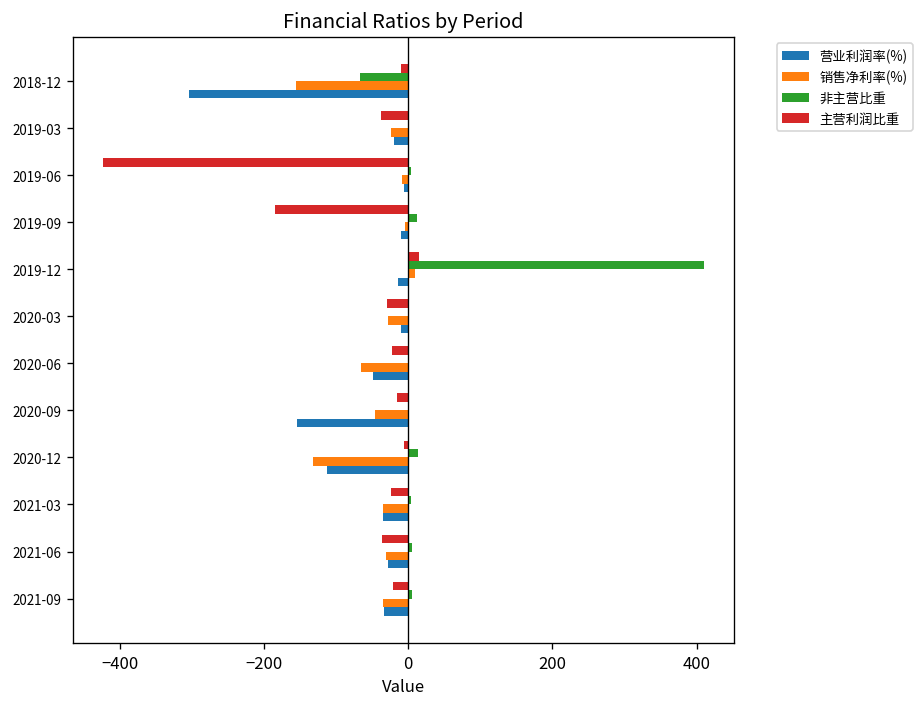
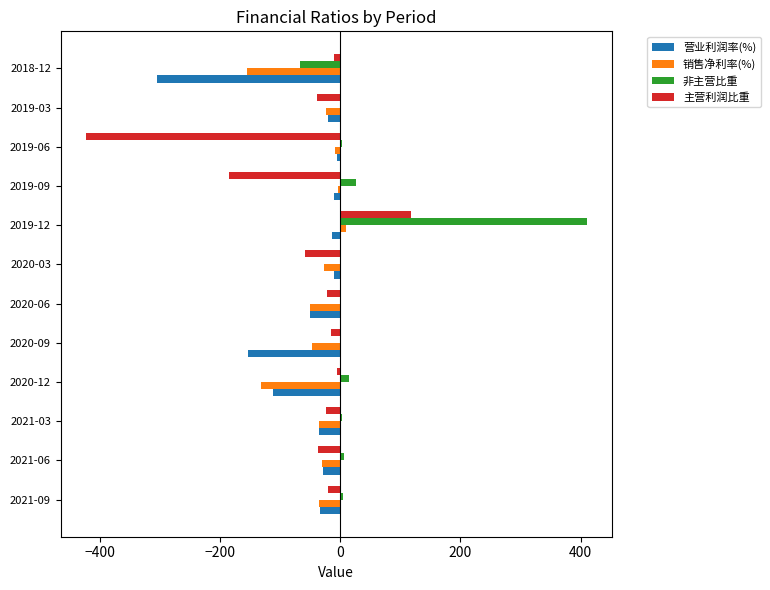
  {
    "营业利润率(%)": {
      "2018-12": -300,
      "2019-03": -20,
      "2019-06": -10,
      "2019-09": -10,
      "2019-12": -10,
      "2020-03": -10,
      "2020-06": -50,
      "2020-09": -150,
      "2020-12": -110,
      "2021-03": -30,
      "2021-06": -30,
      "2021-09": -30
    },
    "销售净利率(%)": {
      "2018-12": -160,
      "2019-03": -20,
      "2019-06": -10,
      "2019-09": 0,
      "2019-12": 10,
      "2020-03": -30,
-     "2020-06": -70,
+     "2020-06": -50,
      "2020-09": -50,
      "2020-12": -130,
      "2021-03": -40,
      "2021-06": -30,
      "2021-09": -30
    },
    "非主营比重": {
      "2018-12": -70,
-     "2019-09": 10,
+     "2019-09": 30,
      "2019-12": 410,
      "2020-12": 10,
      "2021-06": 10,
      "2021-09": 0
    },
    "主营利润比重": {
      "2018-12": -10,
      "2019-03": -40,
      "2019-06": -420,
      "2019-09": -180,
-     "2019-12": 10,
-     "2020-03": -30,
+     "2019-12": 120,
+     "2020-03": -60,
      "2020-06": -20,
      "2020-09": -20,
      "2020-12": -10,
      "2021-03": -20,
      "2021-06": -40,
      "2021-09": -20
    }
  }
